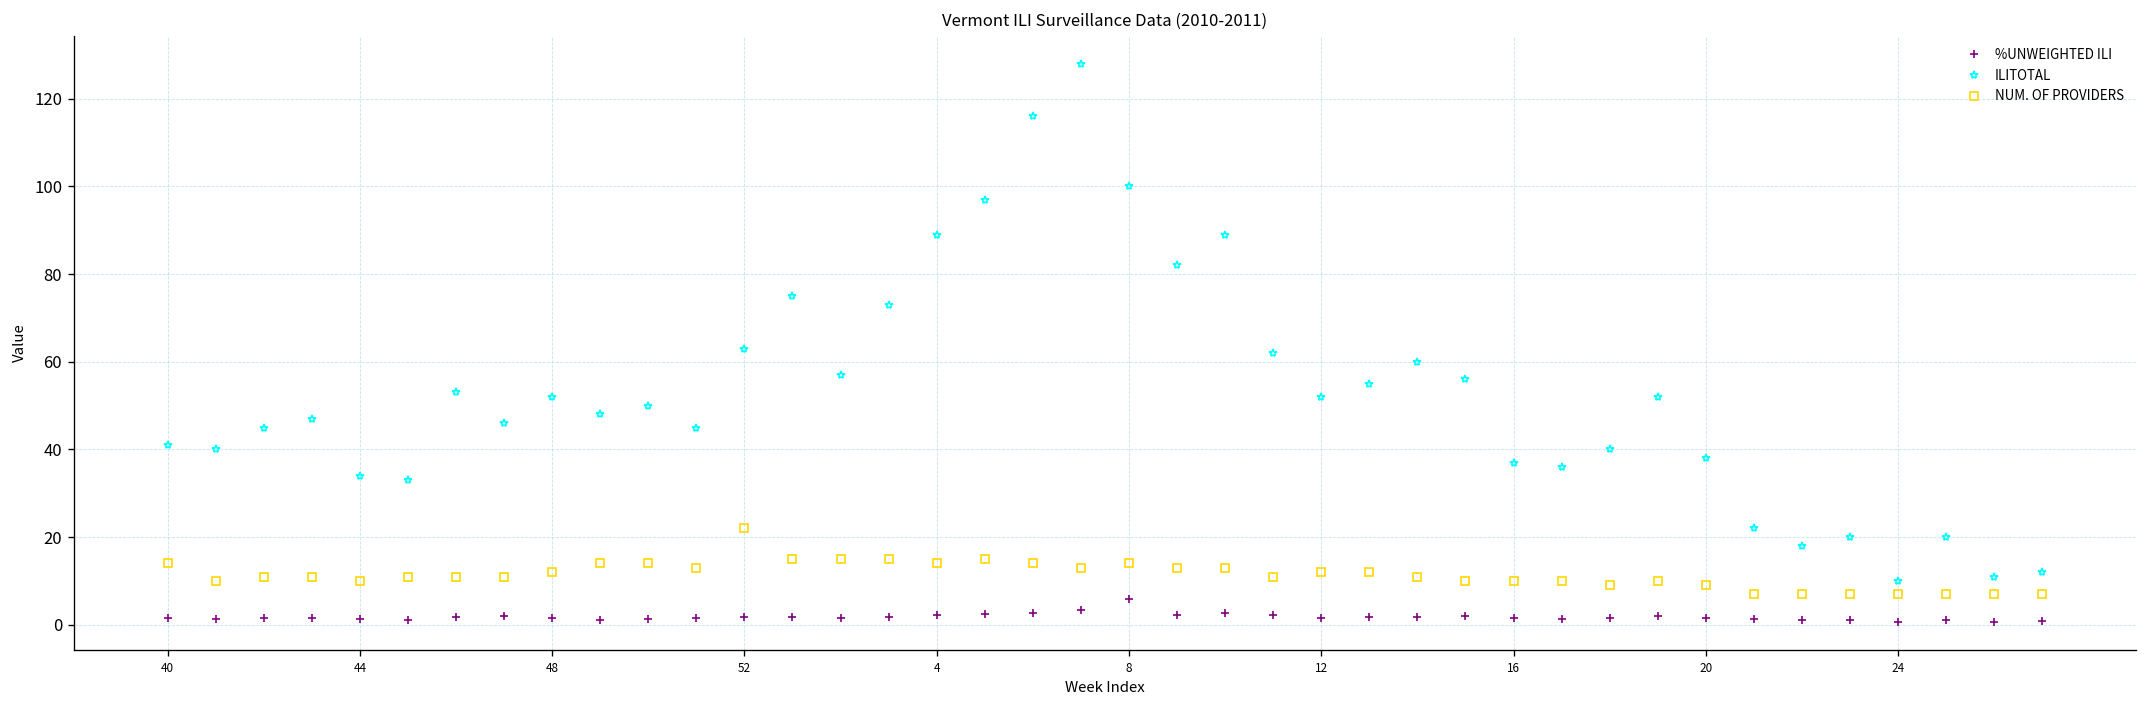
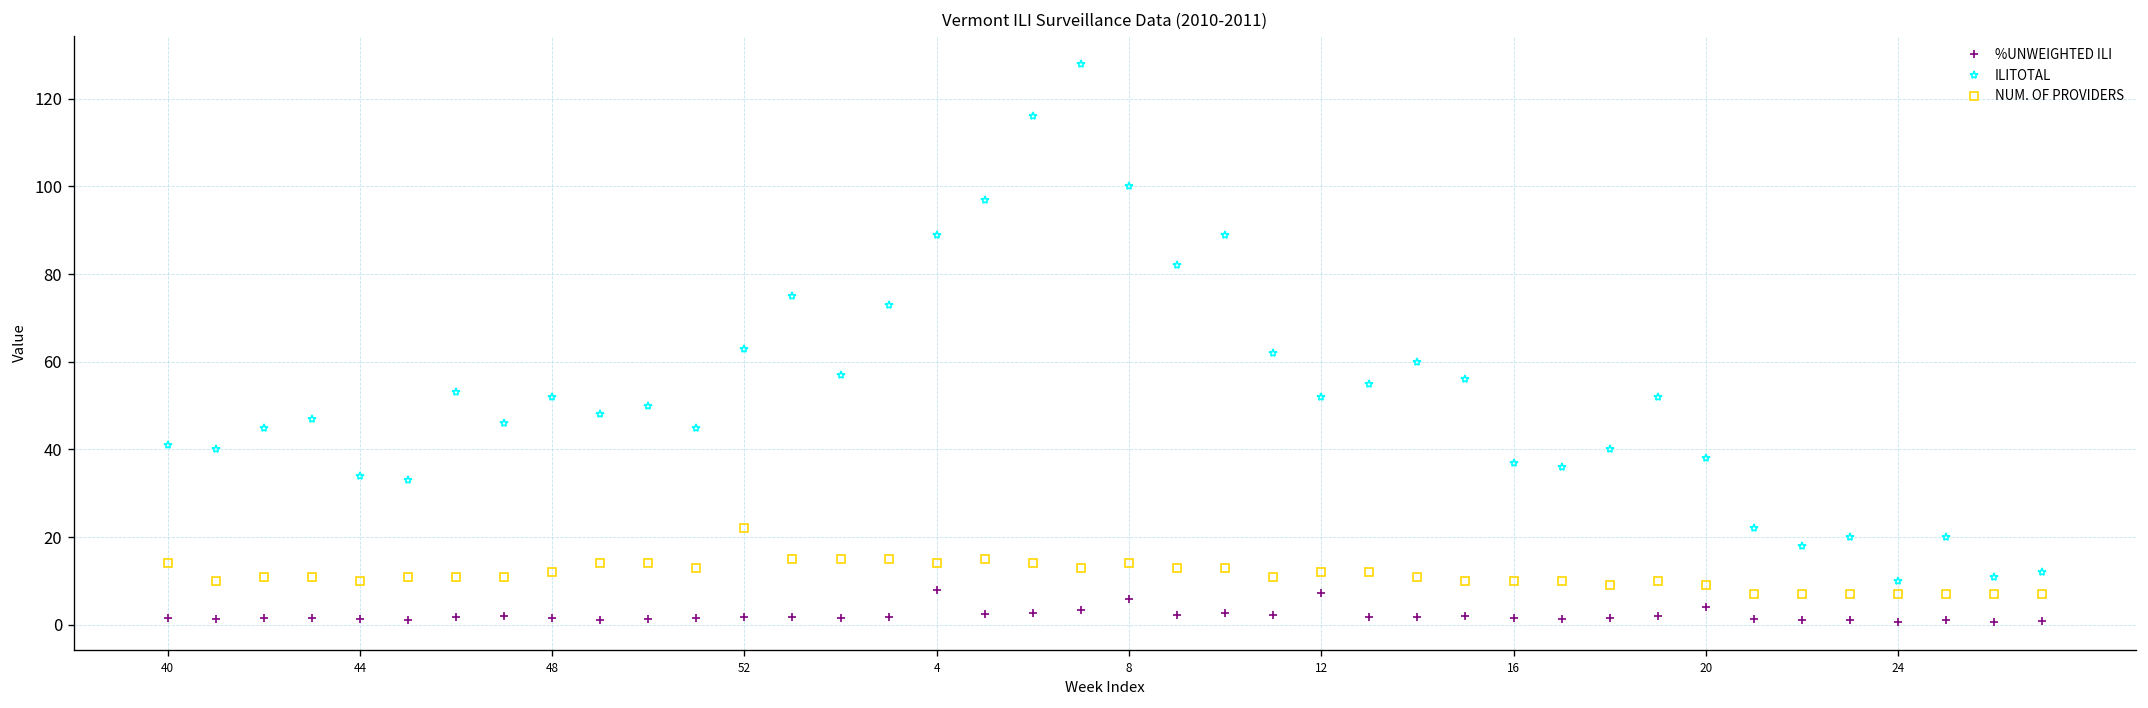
  {
    "%UNWEIGHTED ILI": {
      "40": 1,
      "44": 1,
      "48": 2,
      "52": 2,
-     "4": 2,
+     "4": 8,
      "8": 6,
-     "12": 2,
+     "12": 7,
      "16": 1,
-     "20": 1,
+     "20": 4,
      "24": 1
    },
    "ILITOTAL": {
      "40": 41,
      "44": 34,
      "48": 52,
      "52": 63,
      "4": 89,
      "8": 100,
      "12": 52,
      "16": 37,
      "20": 38,
      "24": 10
    },
    "NUM. OF PROVIDERS": {
      "40": 14,
      "44": 10,
      "48": 12,
      "52": 22,
      "4": 14,
      "8": 14,
      "12": 12,
      "16": 10,
      "20": 9,
      "24": 7
    }
  }
